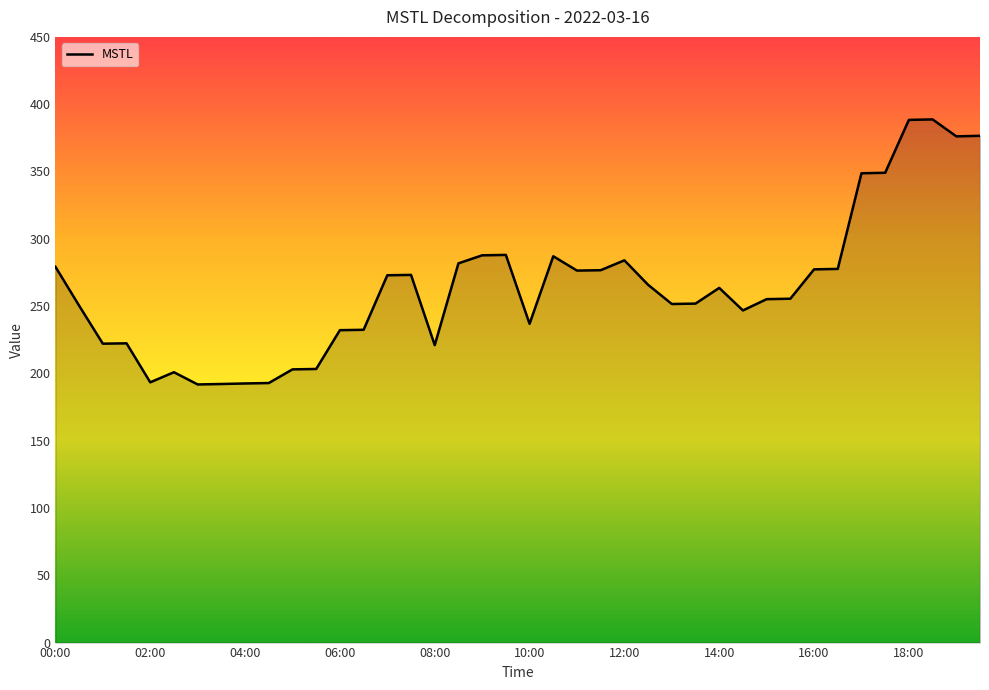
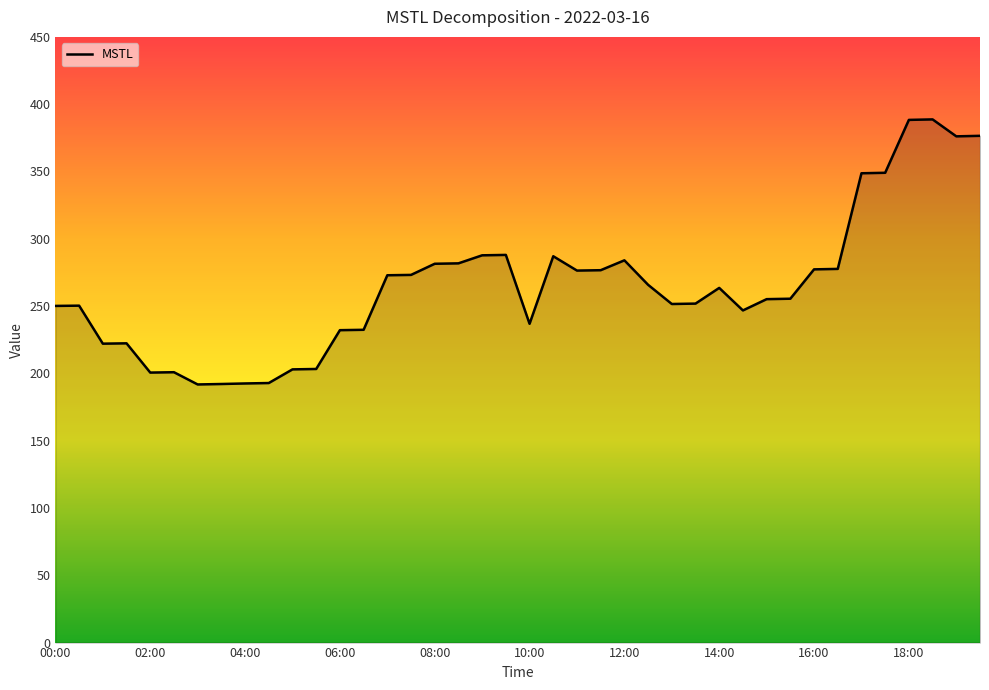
  {
-   "00:00": 279,
-   "02:00": 193,
+   "00:00": 250,
+   "02:00": 201,
    "04:00": 193,
    "06:00": 232,
-   "08:00": 221,
+   "08:00": 281,
    "10:00": 237,
    "12:00": 284,
    "14:00": 264,
    "16:00": 277,
    "18:00": 388
  }
